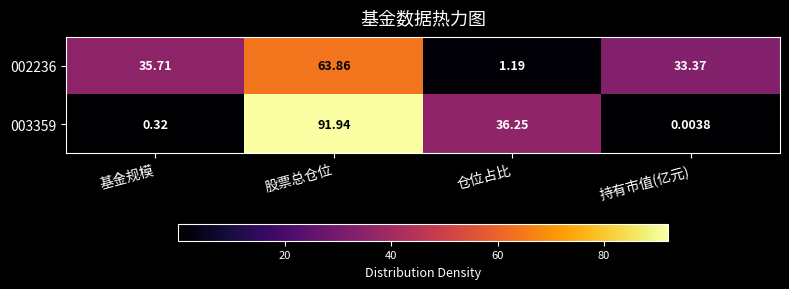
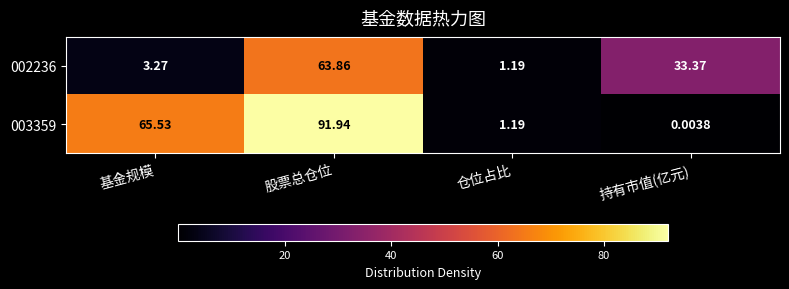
  {
    "002236": {
-     "基金规模": 35.71,
+     "基金规模": 3.27,
      "股票总仓位": 63.86,
      "仓位占比": 1.19,
      "持有市值(亿元)": 33.37
    },
    "003359": {
-     "基金规模": 0.32,
+     "基金规模": 65.53,
      "股票总仓位": 91.94,
-     "仓位占比": 36.25,
+     "仓位占比": 1.19,
      "持有市值(亿元)": 0.0038
    }
  }
